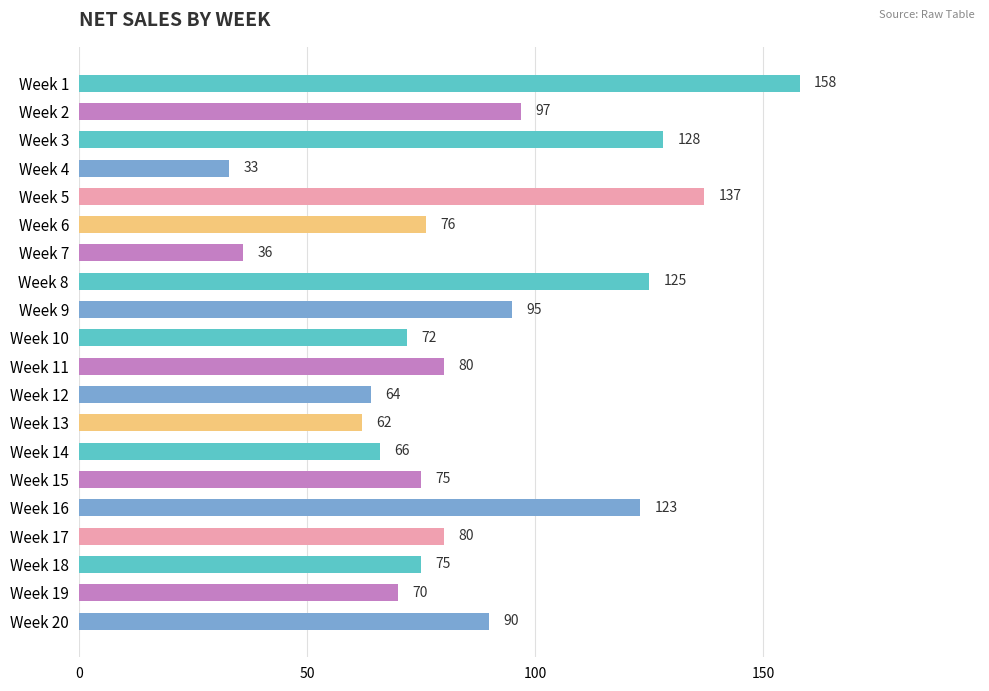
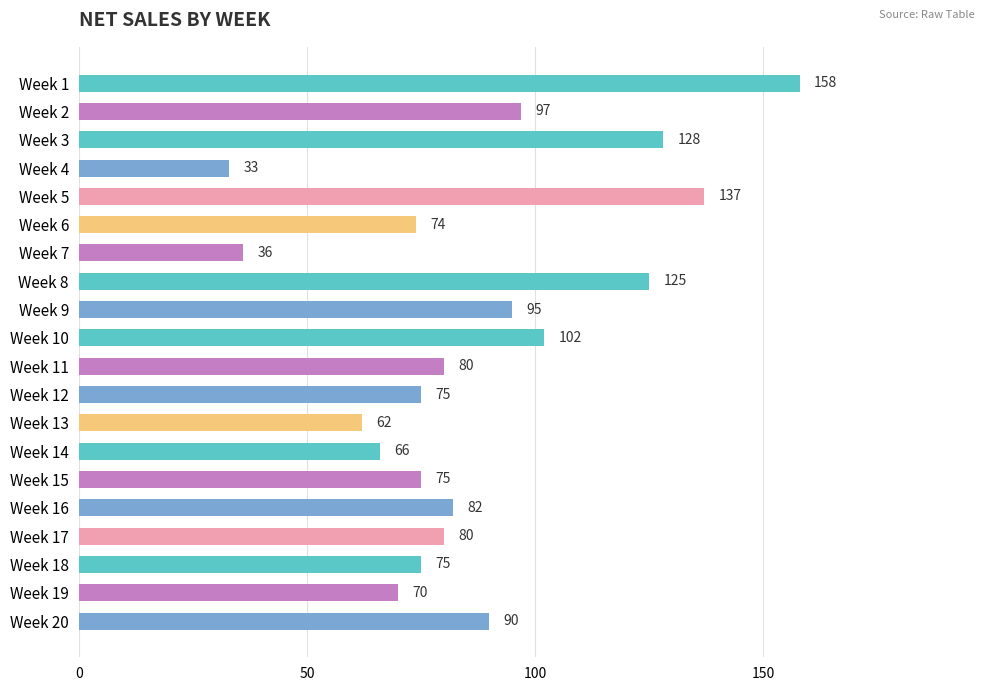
  {
    "Week 1": 158,
    "Week 2": 97,
    "Week 3": 128,
    "Week 4": 33,
    "Week 5": 137,
-   "Week 6": 76,
+   "Week 6": 74,
    "Week 7": 36,
    "Week 8": 125,
    "Week 9": 95,
-   "Week 10": 72,
+   "Week 10": 102,
    "Week 11": 80,
-   "Week 12": 64,
+   "Week 12": 75,
    "Week 13": 62,
    "Week 14": 66,
    "Week 15": 75,
-   "Week 16": 123,
+   "Week 16": 82,
    "Week 17": 80,
    "Week 18": 75,
    "Week 19": 70,
    "Week 20": 90
  }
